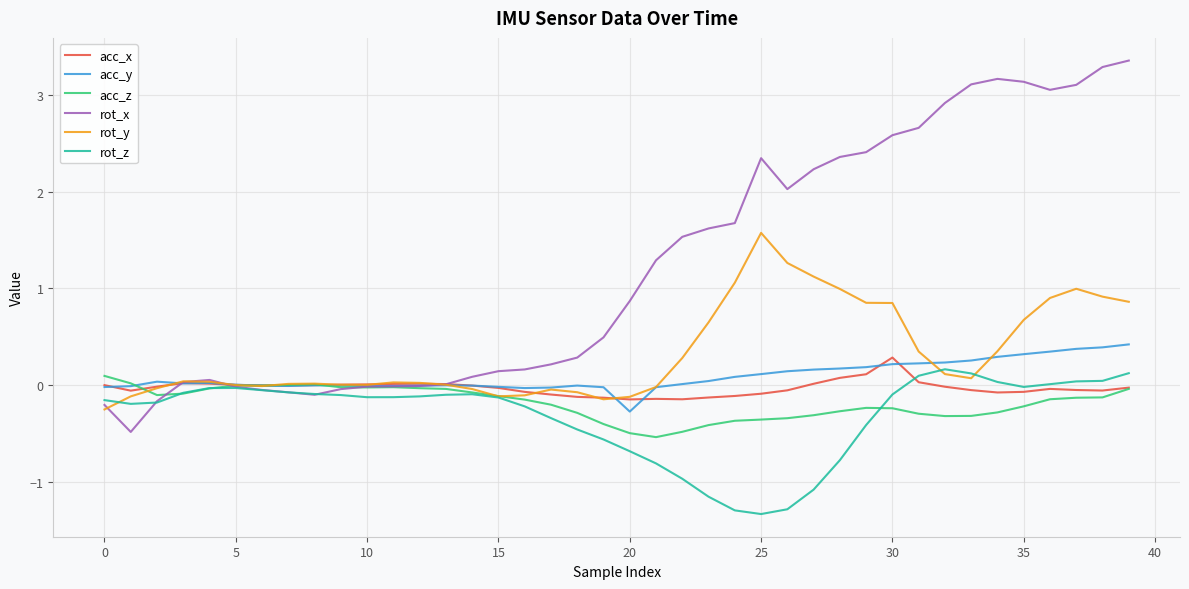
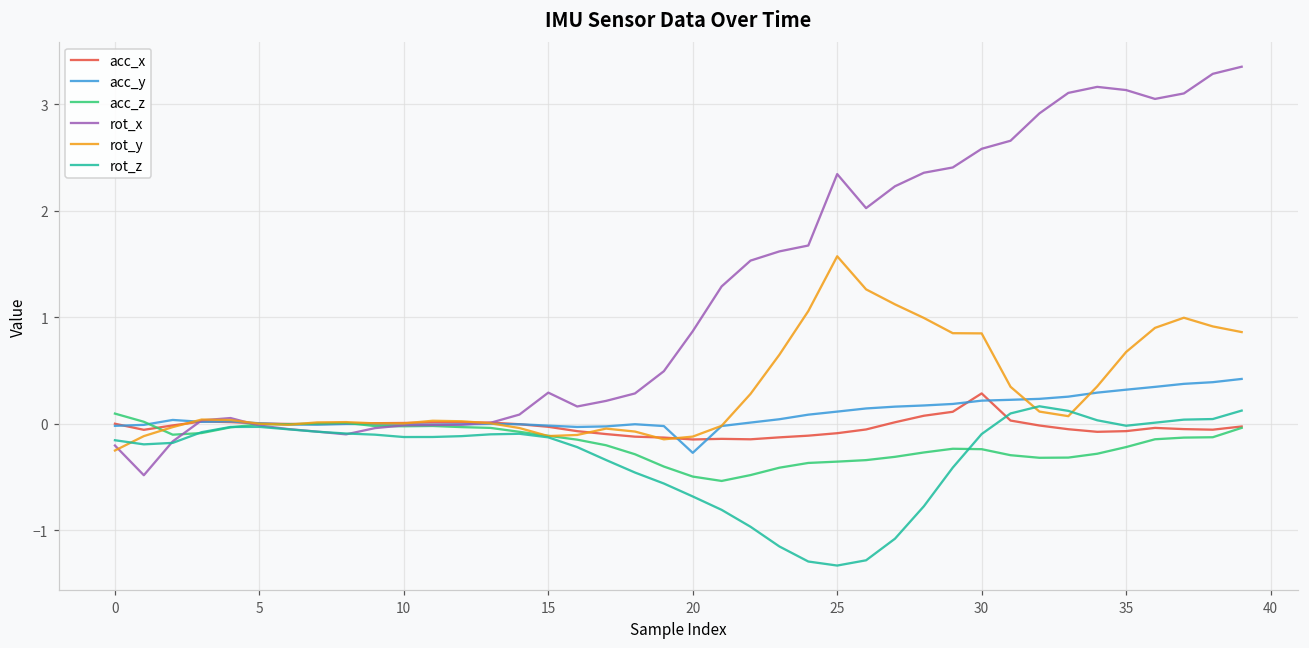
  {
    "acc_x": {
      "20": -0.1,
      "25": -0.1,
      "30": 0.3,
      "35": -0.1
    },
    "acc_y": {
      "20": -0.3,
      "25": 0.1,
      "30": 0.2,
      "35": 0.3
    },
    "rot_x": {
      "0": -0.2,
-     "15": 0.1,
+     "15": 0.3,
      "20": 0.9,
      "25": 2.3,
      "30": 2.6,
      "35": 3.1
    },
    "rot_y": {
      "0": -0.3,
      "20": -0.1,
      "25": 1.6,
      "30": 0.8,
      "35": 0.7
    }
  }
